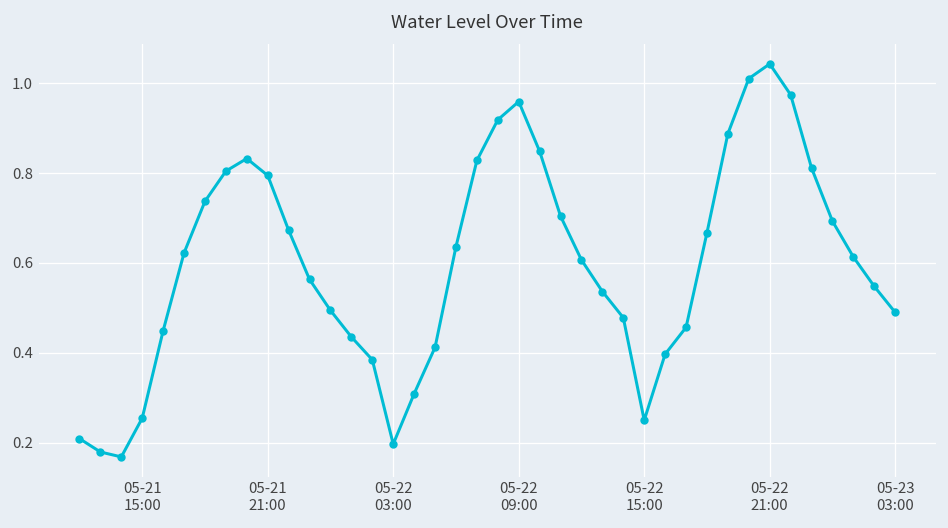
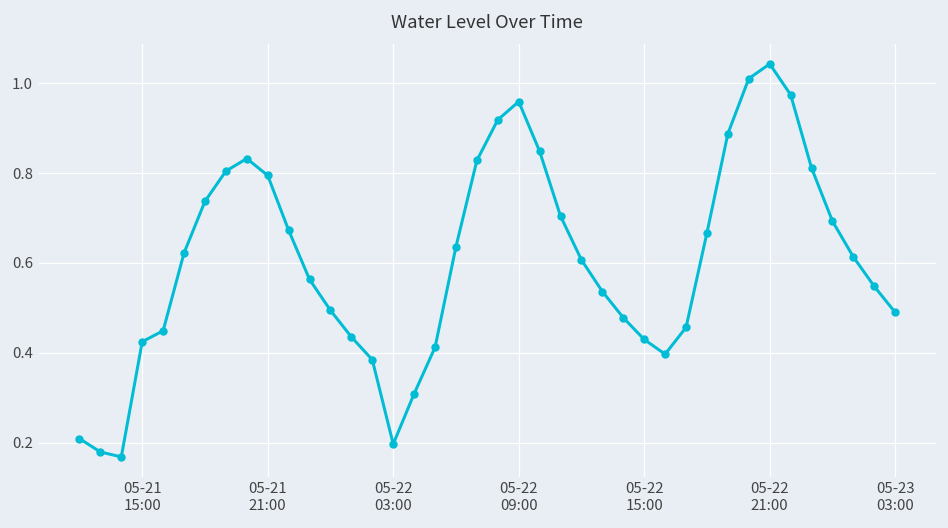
  {
-   "05-21 15:00": 0.25,
+   "05-21 15:00": 0.42,
    "05-21 21:00": 0.79,
    "05-22 03:00": 0.20,
    "05-22 09:00": 0.96,
-   "05-22 15:00": 0.25,
+   "05-22 15:00": 0.43,
    "05-22 21:00": 1.04,
    "05-23 03:00": 0.49
  }
